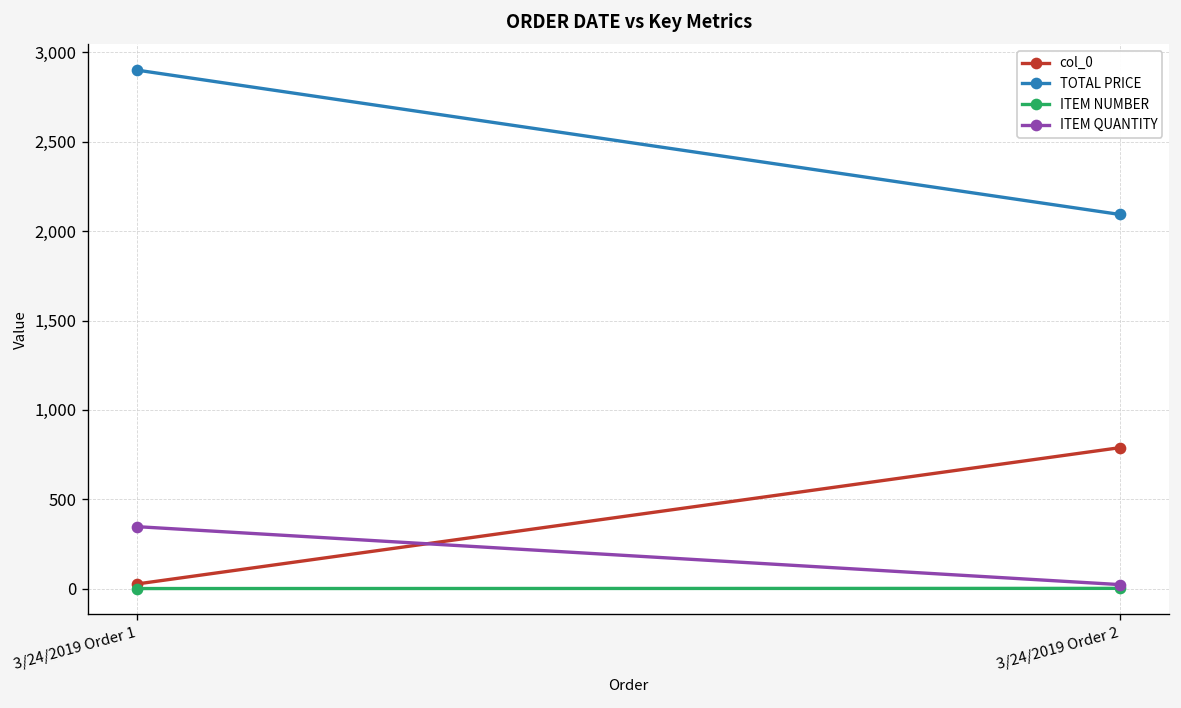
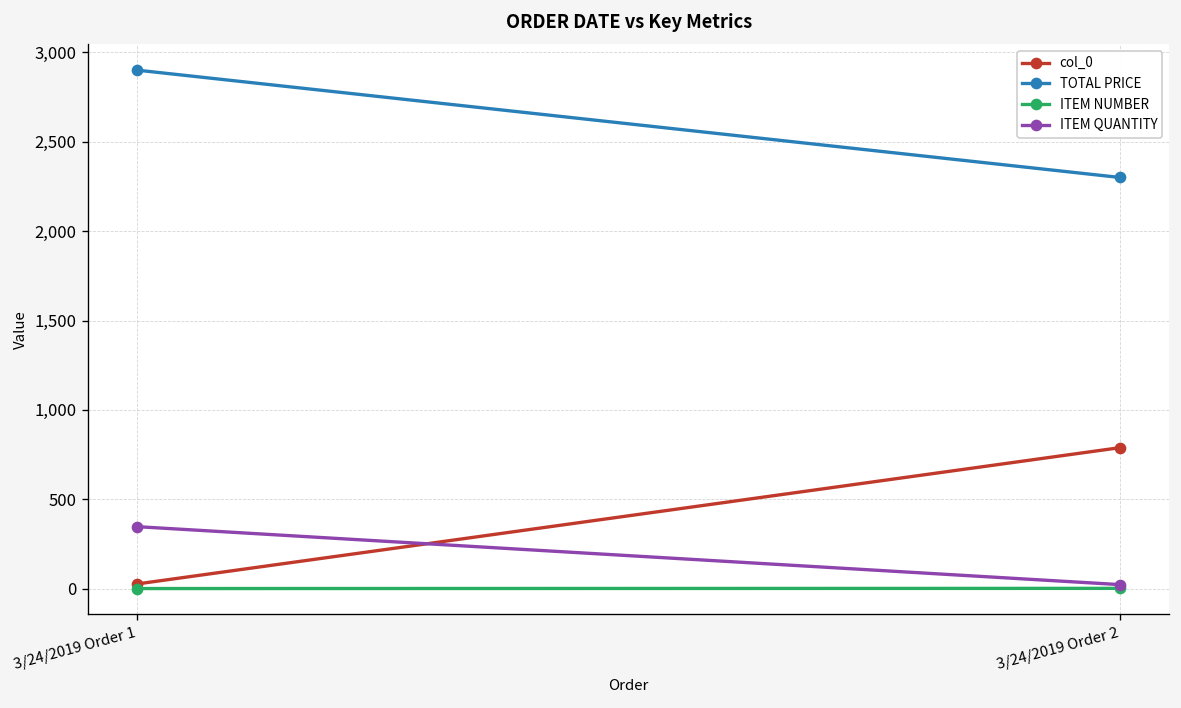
  {
    "col_0": {
      "3/24/2019 Order 1": "30",
      "3/24/2019 Order 2": "790"
    },
    "TOTAL PRICE": {
      "3/24/2019 Order 1": "2,900",
-     "3/24/2019 Order 2": "2,090"
+     "3/24/2019 Order 2": "2,300"
    },
    "ITEM NUMBER": {
      "3/24/2019 Order 1": "0",
      "3/24/2019 Order 2": "0"
    },
    "ITEM QUANTITY": {
      "3/24/2019 Order 1": "350",
      "3/24/2019 Order 2": "20"
    }
  }
